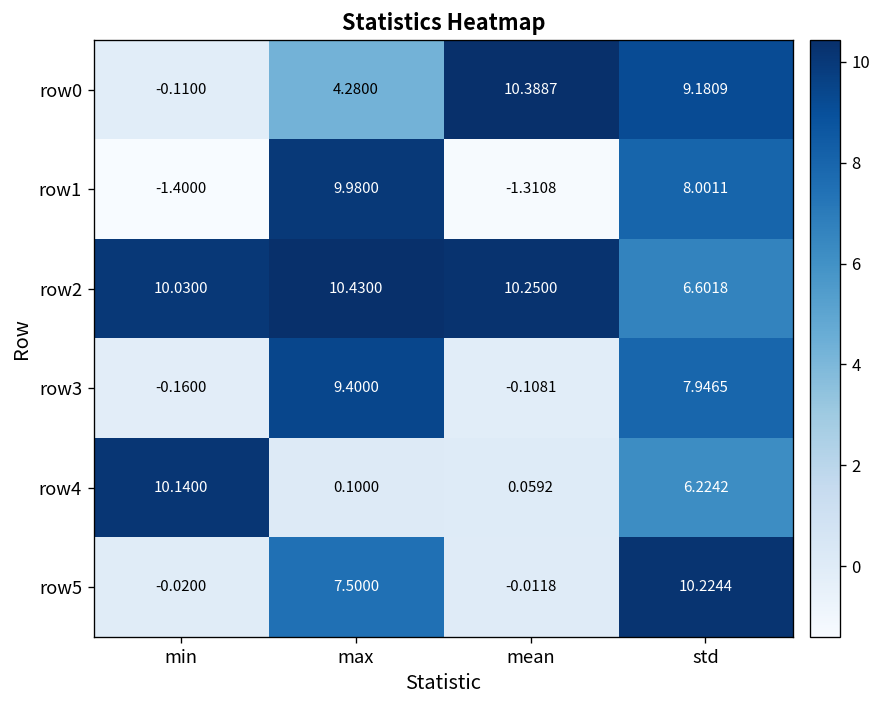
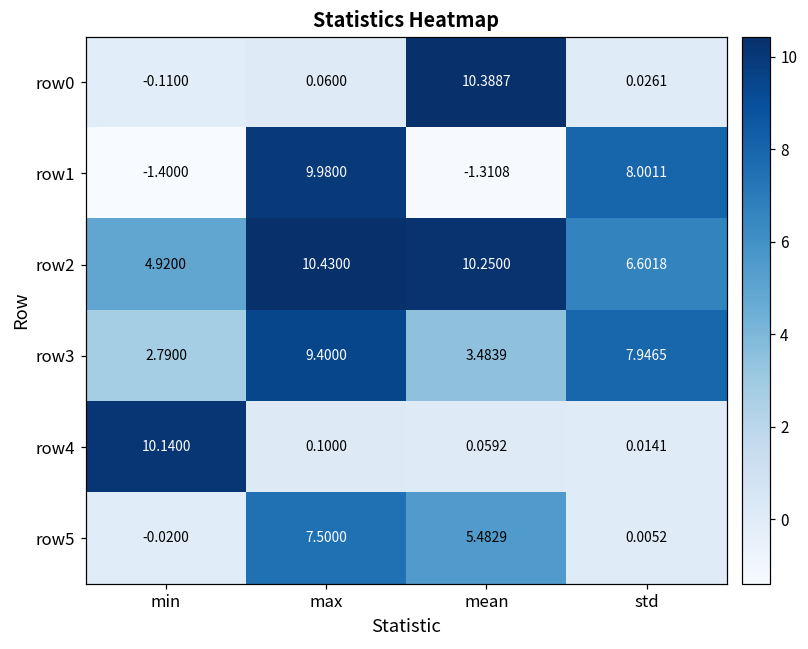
  {
    "row0": {
      "min": -0.1100,
-     "max": 4.2800,
+     "max": 0.0600,
      "mean": 10.3887,
-     "std": 9.1809
+     "std": 0.0261
    },
    "row1": {
      "min": -1.4000,
      "max": 9.9800,
      "mean": -1.3108,
      "std": 8.0011
    },
    "row2": {
-     "min": 10.0300,
+     "min": 4.9200,
      "max": 10.4300,
      "mean": 10.2500,
      "std": 6.6018
    },
    "row3": {
-     "min": -0.1600,
+     "min": 2.7900,
      "max": 9.4000,
-     "mean": -0.1081,
+     "mean": 3.4839,
      "std": 7.9465
    },
    "row4": {
      "min": 10.1400,
      "max": 0.1000,
      "mean": 0.0592,
-     "std": 6.2242
+     "std": 0.0141
    },
    "row5": {
      "min": -0.0200,
      "max": 7.5000,
-     "mean": -0.0118,
-     "std": 10.2244
+     "mean": 5.4829,
+     "std": 0.0052
    }
  }
